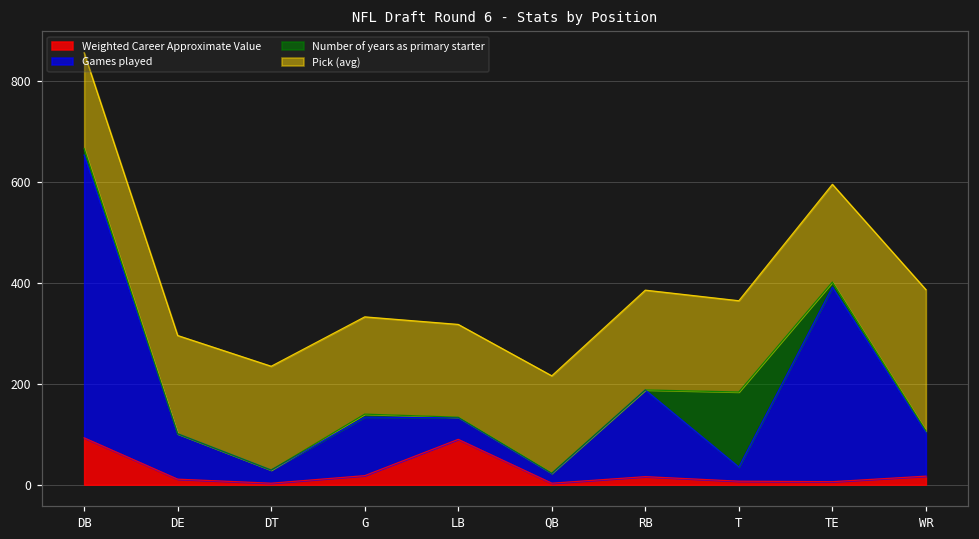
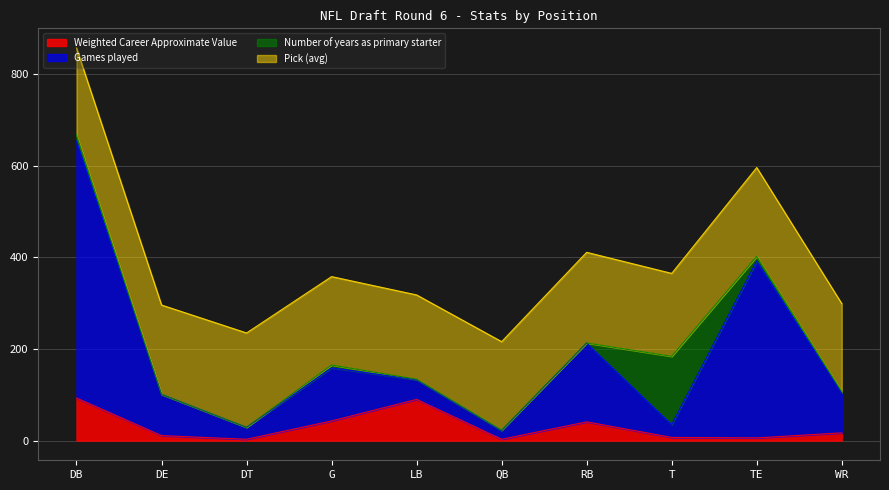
  {
    "Weighted Career Approximate Value": {
      "DB": 90,
      "DE": 10,
      "DT": 0,
-     "G": 20,
+     "G": 40,
      "LB": 90,
      "QB": 0,
-     "RB": 20,
+     "RB": 40,
      "T": 10,
      "TE": 10,
      "WR": 20
    },
    "Games played": {
      "DB": 560,
      "G": 120,
      "T": 30,
      "TE": 390
    },
    "Number of years as primary starter": {
      "DB": 10,
      "G": 10,
      "T": 150,
      "TE": 10
    },
    "Pick (avg)": {
      "DE": 200,
      "DT": 210,
      "G": 190,
      "LB": 180,
      "QB": 190,
      "RB": 200,
      "T": 180,
      "TE": 190,
-     "WR": 280
+     "WR": 190
    }
  }
